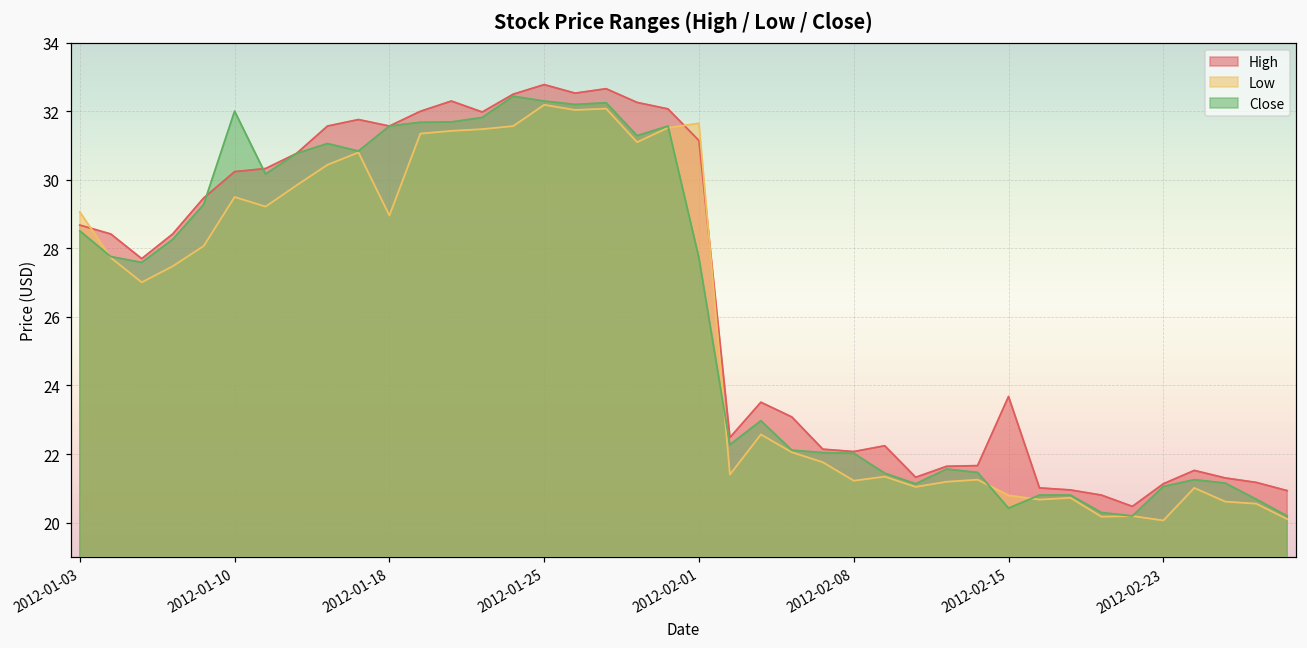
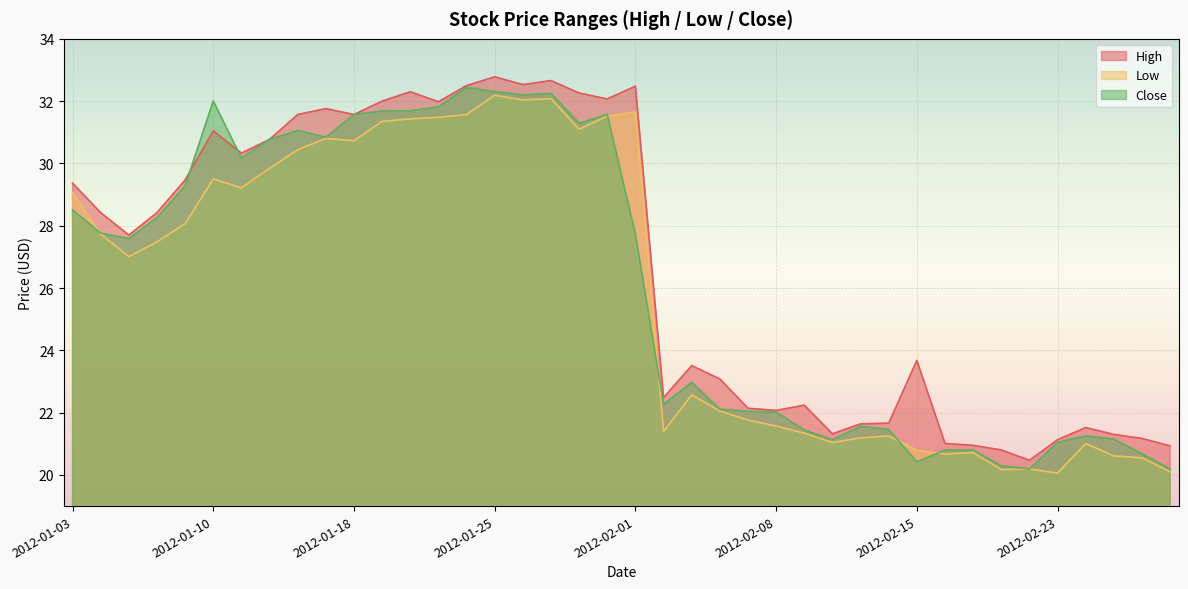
  {
    "High": {
-     "2012-01-03": 28.7,
-     "2012-01-10": 30.2,
+     "2012-01-03": 29.4,
+     "2012-01-10": 31.0,
      "2012-01-25": 32.8,
-     "2012-02-01": 31.1,
+     "2012-02-01": 32.5,
      "2012-02-15": 23.7
    },
    "Low": {
      "2012-01-03": 29.1,
      "2012-01-10": 29.5,
-     "2012-01-18": 29.0,
+     "2012-01-18": 30.7,
      "2012-01-25": 32.2,
      "2012-02-01": 31.7,
-     "2012-02-08": 21.2,
+     "2012-02-08": 21.6,
      "2012-02-15": 20.8,
      "2012-02-23": 20.1
    },
    "Close": {
      "2012-01-03": 28.5,
      "2012-01-10": 32.0,
      "2012-01-25": 32.3,
      "2012-02-01": 27.7,
      "2012-02-15": 20.4
    }
  }
